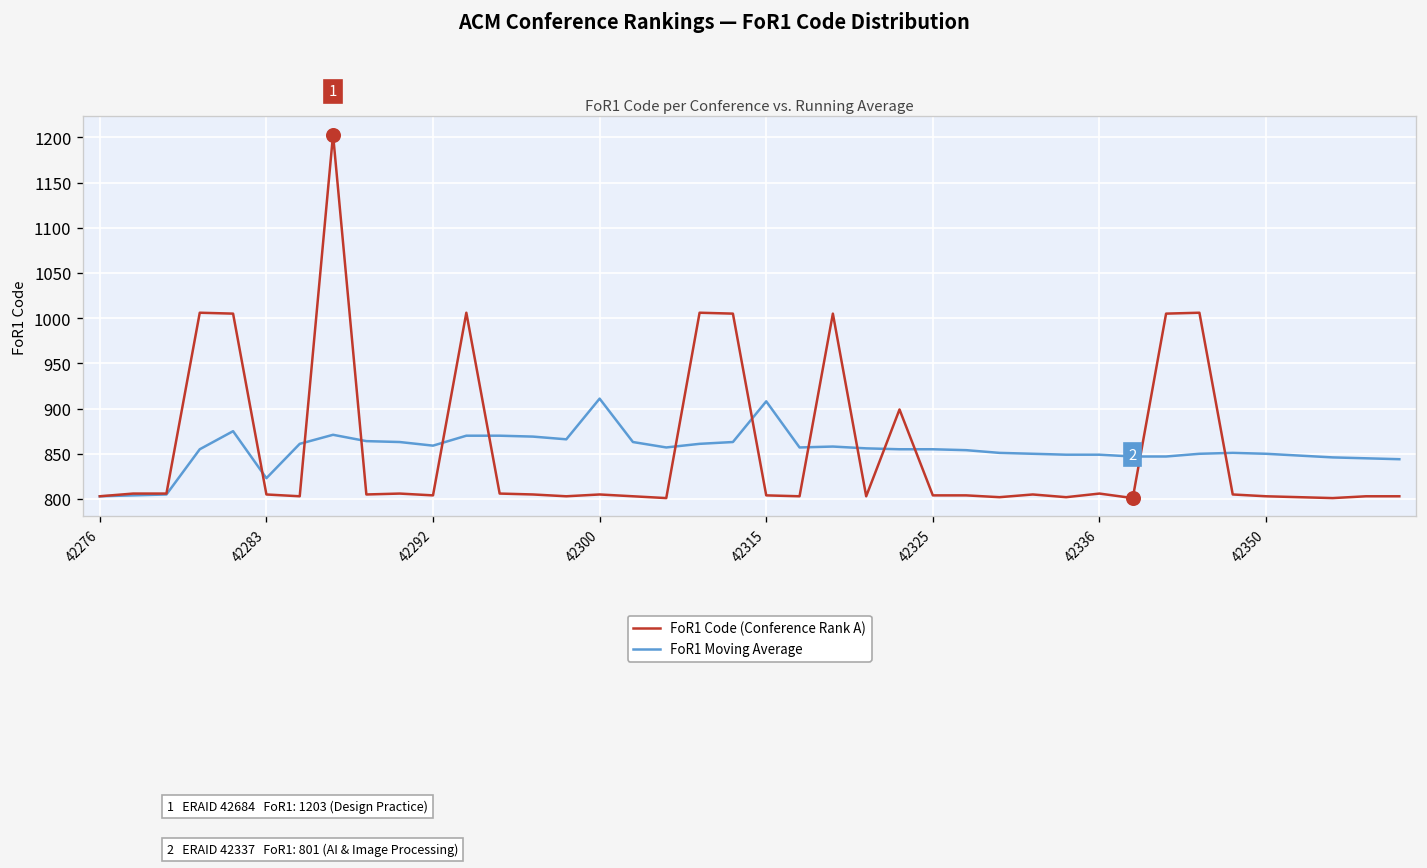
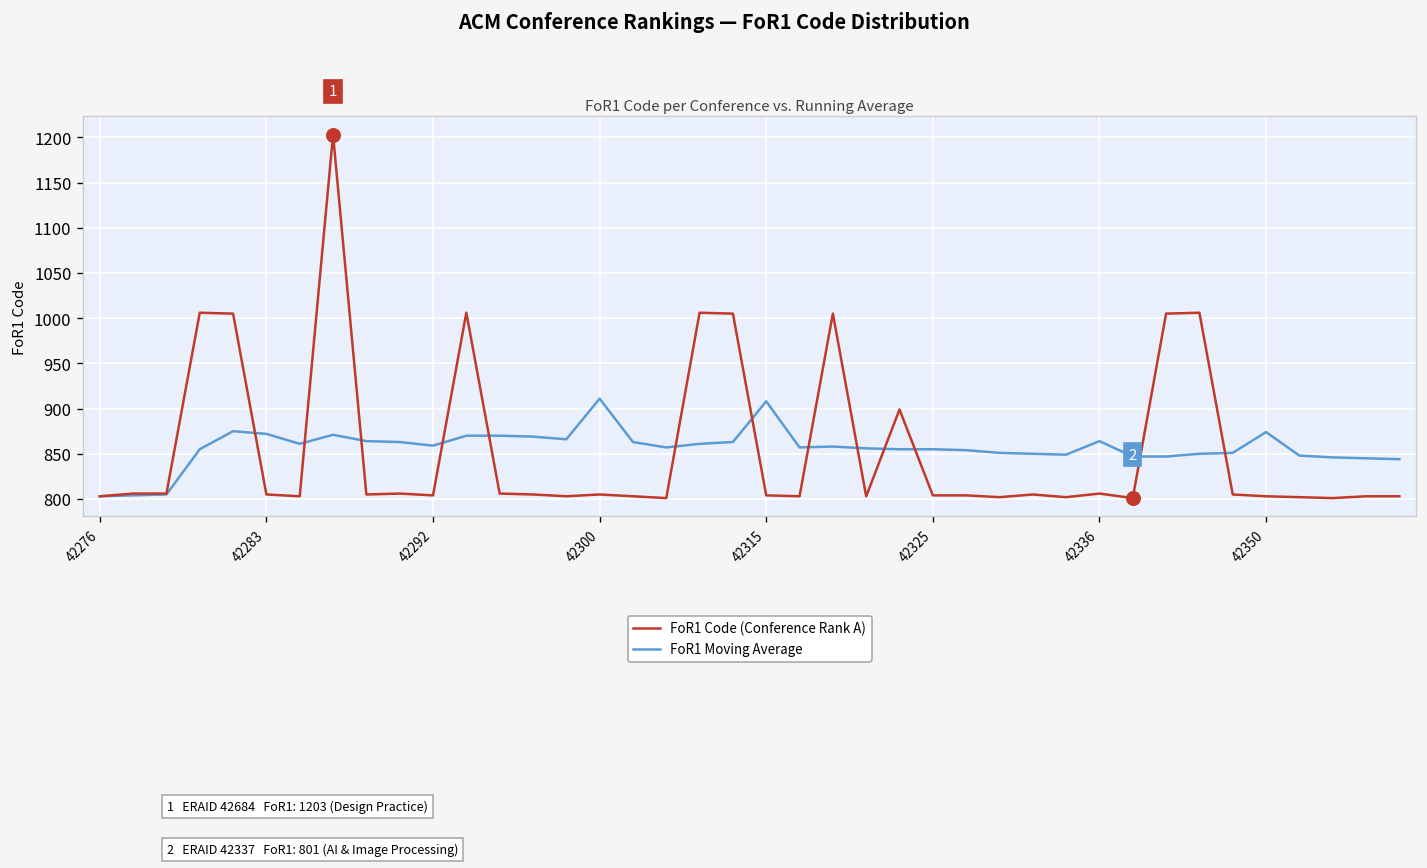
  {
    "FoR1 Moving Average": {
-     "42283": 820,
+     "42283": 870,
      "42292": 860,
      "42300": 910,
      "42315": 910,
      "42325": 860,
-     "42336": 850,
-     "42350": 850
+     "42336": 860,
+     "42350": 870
    }
  }
